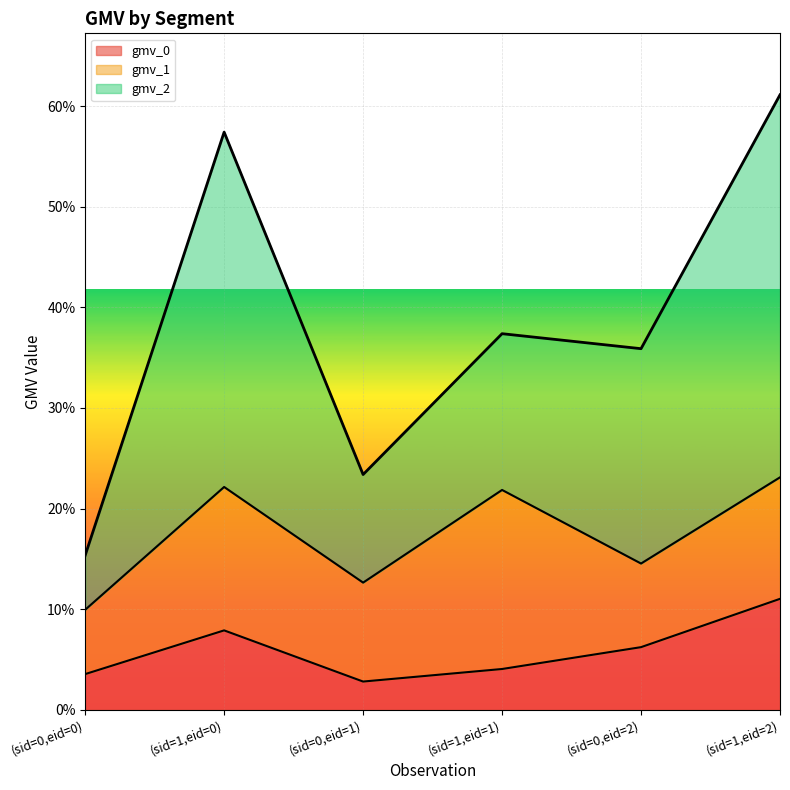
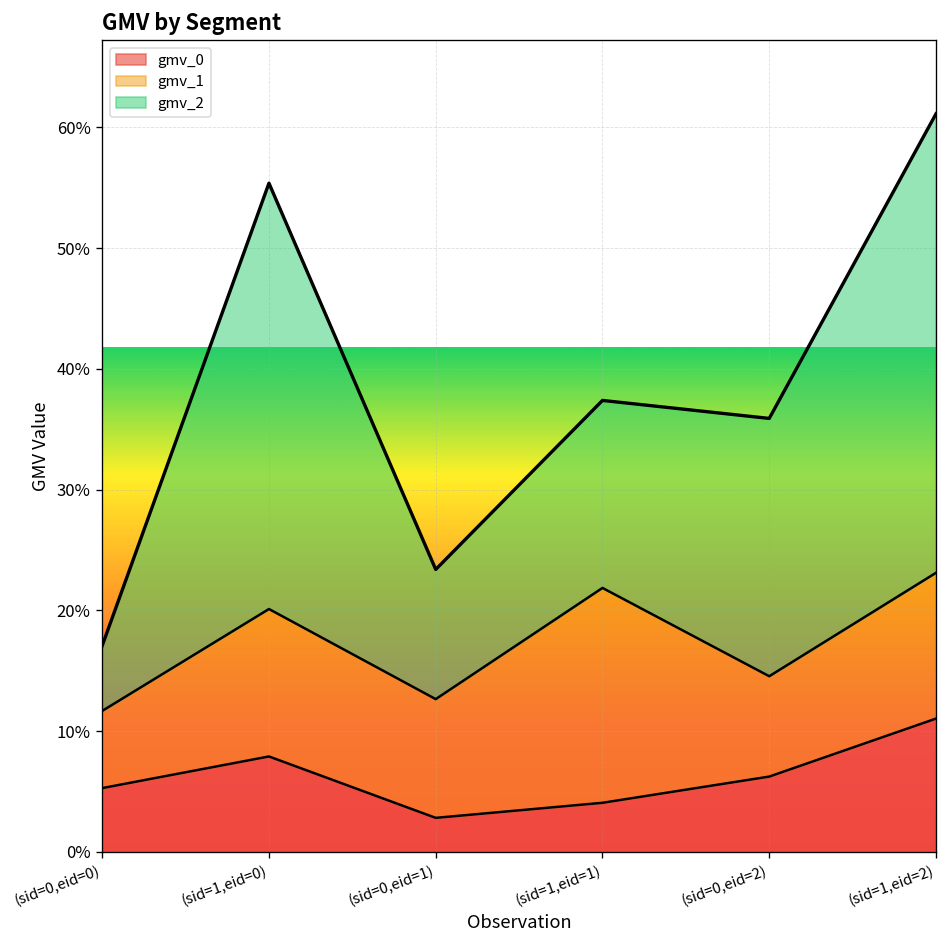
  {
    "gmv_0": {
-     "(sid=0,eid=0)": "3.5%",
+     "(sid=0,eid=0)": "5.3%",
      "(sid=1,eid=0)": "7.9%",
      "(sid=0,eid=1)": "2.8%",
      "(sid=1,eid=1)": "4.1%",
      "(sid=0,eid=2)": "6.2%",
      "(sid=1,eid=2)": "11.0%"
    },
    "gmv_1": {
      "(sid=0,eid=0)": "6.4%",
-     "(sid=1,eid=0)": "14.3%",
+     "(sid=1,eid=0)": "12.2%",
      "(sid=0,eid=1)": "9.8%",
      "(sid=1,eid=1)": "17.8%",
      "(sid=0,eid=2)": "8.3%",
      "(sid=1,eid=2)": "12.1%"
    },
    "gmv_2": {
      "(sid=0,eid=0)": "5.4%",
      "(sid=1,eid=0)": "35.3%",
      "(sid=0,eid=1)": "10.7%",
      "(sid=1,eid=1)": "15.5%",
      "(sid=0,eid=2)": "21.4%",
      "(sid=1,eid=2)": "38.0%"
    }
  }
